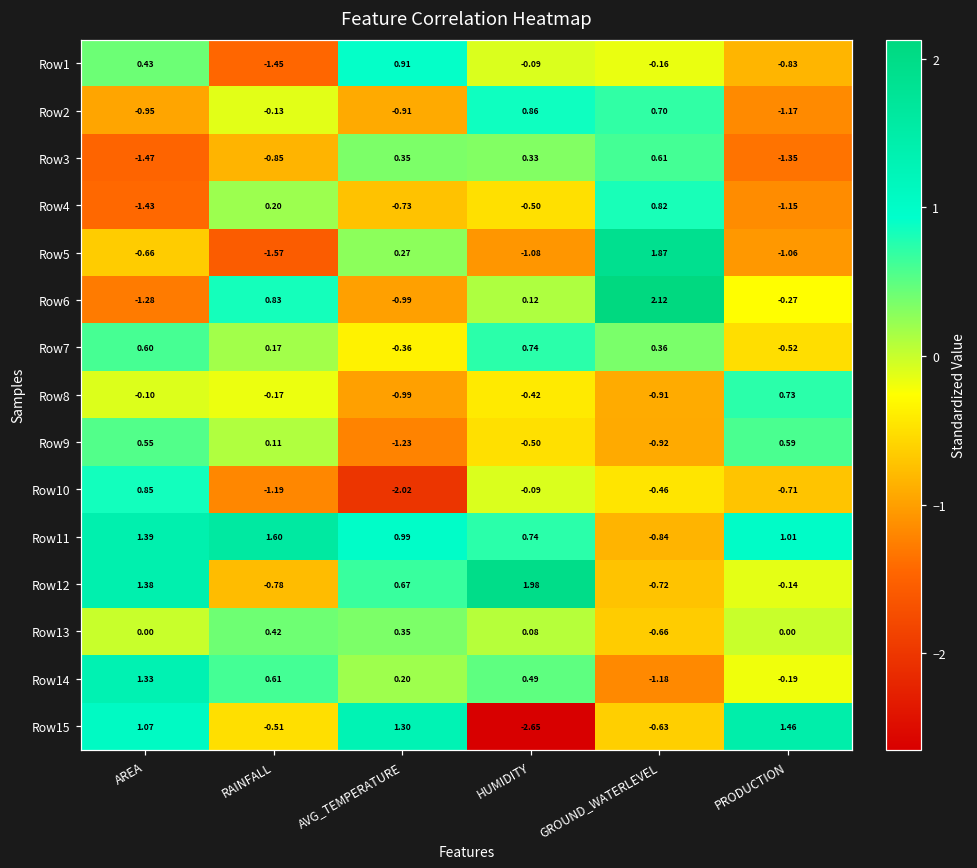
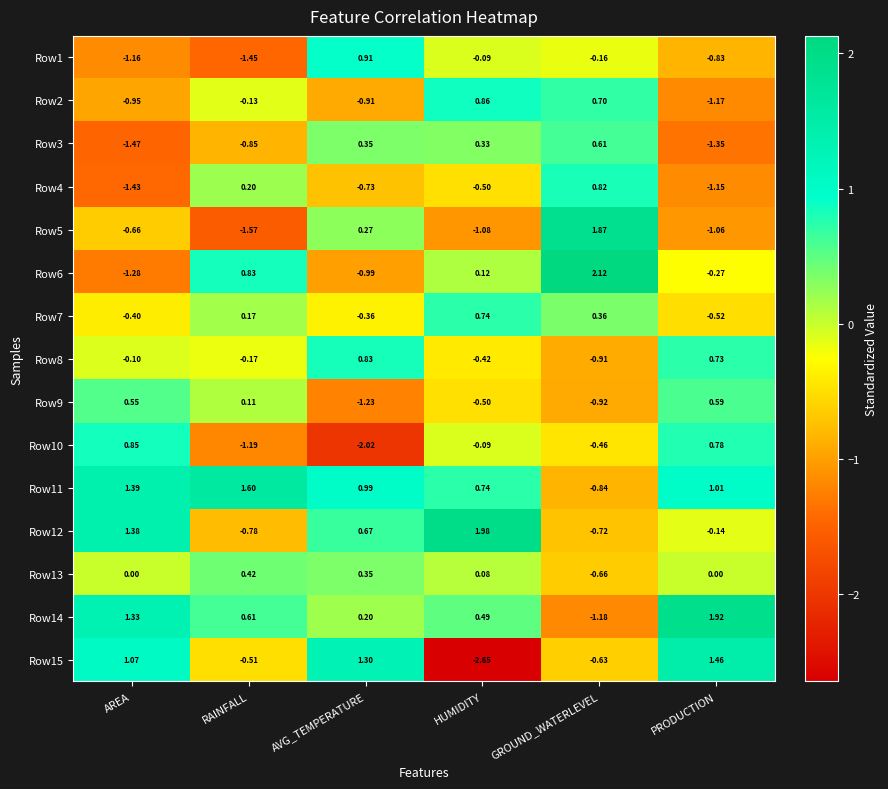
  {
    "Row1": {
-     "AREA": 0.43,
+     "AREA": -1.16,
      "RAINFALL": -1.45,
      "AVG_TEMPERATURE": 0.91,
      "HUMIDITY": -0.09,
      "GROUND_WATERLEVEL": -0.16,
      "PRODUCTION": -0.83
    },
    "Row2": {
      "AREA": -0.95,
      "RAINFALL": -0.13,
      "AVG_TEMPERATURE": -0.91,
      "HUMIDITY": 0.86,
      "GROUND_WATERLEVEL": 0.70,
      "PRODUCTION": -1.17
    },
    "Row3": {
      "AREA": -1.47,
      "RAINFALL": -0.85,
      "AVG_TEMPERATURE": 0.35,
      "HUMIDITY": 0.33,
      "GROUND_WATERLEVEL": 0.61,
      "PRODUCTION": -1.35
    },
    "Row4": {
      "AREA": -1.43,
      "RAINFALL": 0.20,
      "AVG_TEMPERATURE": -0.73,
      "HUMIDITY": -0.50,
      "GROUND_WATERLEVEL": 0.82,
      "PRODUCTION": -1.15
    },
    "Row5": {
      "AREA": -0.66,
      "RAINFALL": -1.57,
      "AVG_TEMPERATURE": 0.27,
      "HUMIDITY": -1.08,
      "GROUND_WATERLEVEL": 1.87,
      "PRODUCTION": -1.06
    },
    "Row6": {
      "AREA": -1.28,
      "RAINFALL": 0.83,
      "AVG_TEMPERATURE": -0.99,
      "HUMIDITY": 0.12,
      "GROUND_WATERLEVEL": 2.12,
      "PRODUCTION": -0.27
    },
    "Row7": {
-     "AREA": 0.60,
+     "AREA": -0.40,
      "RAINFALL": 0.17,
      "AVG_TEMPERATURE": -0.36,
      "HUMIDITY": 0.74,
      "GROUND_WATERLEVEL": 0.36,
      "PRODUCTION": -0.52
    },
    "Row8": {
      "AREA": -0.10,
      "RAINFALL": -0.17,
-     "AVG_TEMPERATURE": -0.99,
+     "AVG_TEMPERATURE": 0.83,
      "HUMIDITY": -0.42,
      "GROUND_WATERLEVEL": -0.91,
      "PRODUCTION": 0.73
    },
    "Row9": {
      "AREA": 0.55,
      "RAINFALL": 0.11,
      "AVG_TEMPERATURE": -1.23,
      "HUMIDITY": -0.50,
      "GROUND_WATERLEVEL": -0.92,
      "PRODUCTION": 0.59
    },
    "Row10": {
      "AREA": 0.85,
      "RAINFALL": -1.19,
      "AVG_TEMPERATURE": -2.02,
      "HUMIDITY": -0.09,
      "GROUND_WATERLEVEL": -0.46,
-     "PRODUCTION": -0.71
+     "PRODUCTION": 0.78
    },
    "Row11": {
      "AREA": 1.39,
      "RAINFALL": 1.60,
      "AVG_TEMPERATURE": 0.99,
      "HUMIDITY": 0.74,
      "GROUND_WATERLEVEL": -0.84,
      "PRODUCTION": 1.01
    },
    "Row12": {
      "AREA": 1.38,
      "RAINFALL": -0.78,
      "AVG_TEMPERATURE": 0.67,
      "HUMIDITY": 1.98,
      "GROUND_WATERLEVEL": -0.72,
      "PRODUCTION": -0.14
    },
    "Row13": {
      "AREA": 0.00,
      "RAINFALL": 0.42,
      "AVG_TEMPERATURE": 0.35,
      "HUMIDITY": 0.08,
      "GROUND_WATERLEVEL": -0.66,
      "PRODUCTION": 0.00
    },
    "Row14": {
      "AREA": 1.33,
      "RAINFALL": 0.61,
      "AVG_TEMPERATURE": 0.20,
      "HUMIDITY": 0.49,
      "GROUND_WATERLEVEL": -1.18,
-     "PRODUCTION": -0.19
+     "PRODUCTION": 1.92
    },
    "Row15": {
      "AREA": 1.07,
      "RAINFALL": -0.51,
      "AVG_TEMPERATURE": 1.30,
      "HUMIDITY": -2.65,
      "GROUND_WATERLEVEL": -0.63,
      "PRODUCTION": 1.46
    }
  }
